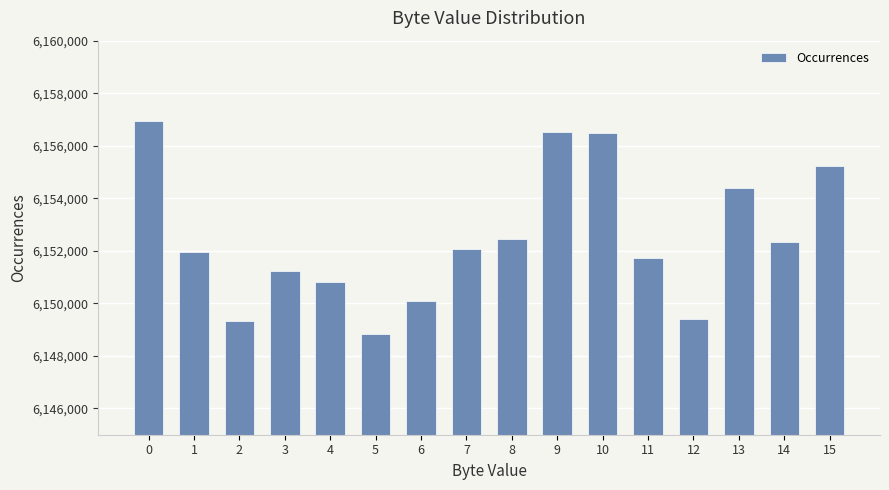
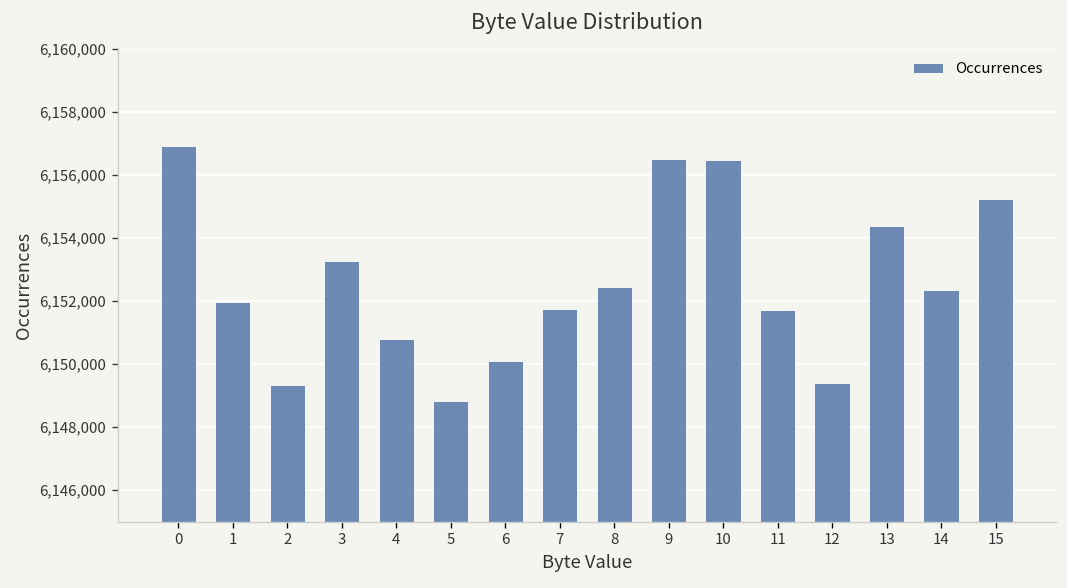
  {
    "0": "6,156,900",
    "1": "6,152,000",
    "2": "6,149,300",
-   "3": "6,151,200",
+   "3": "6,153,300",
    "4": "6,150,800",
    "5": "6,148,800",
    "6": "6,150,100",
-   "7": "6,152,100",
+   "7": "6,151,700",
    "8": "6,152,400",
    "9": "6,156,500",
    "10": "6,156,500",
    "11": "6,151,700",
    "12": "6,149,400",
    "13": "6,154,400",
    "14": "6,152,300",
    "15": "6,155,200"
  }
